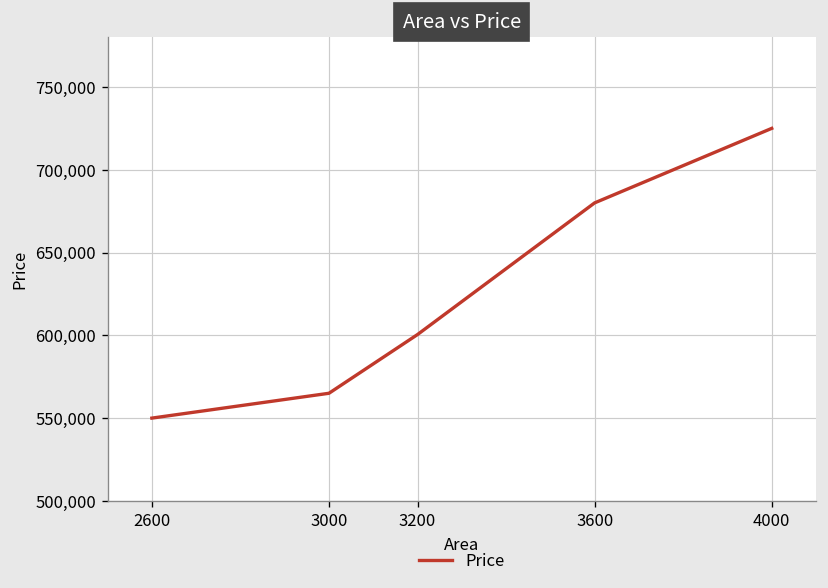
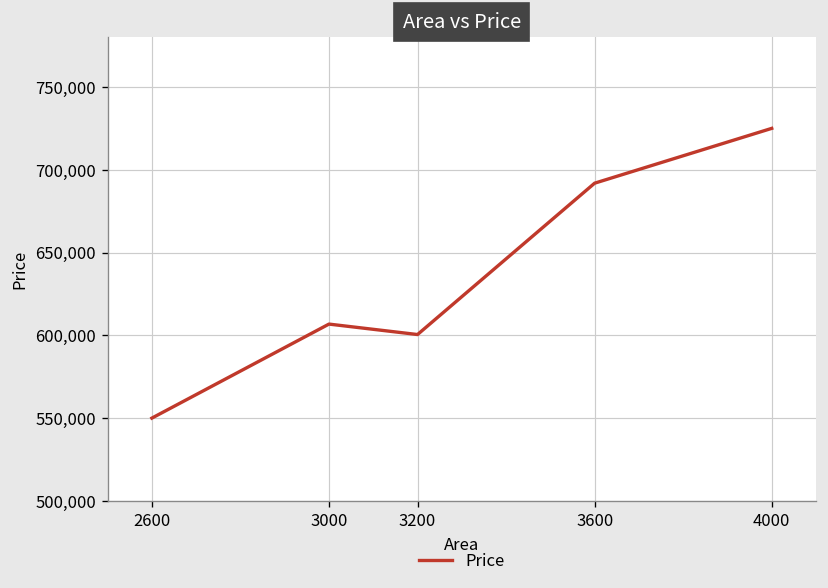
  {
    "2600": "550,000",
-   "3000": "565,000",
+   "3000": "607,000",
    "3200": "600,000",
-   "3600": "680,000",
+   "3600": "692,000",
    "4000": "725,000"
  }
